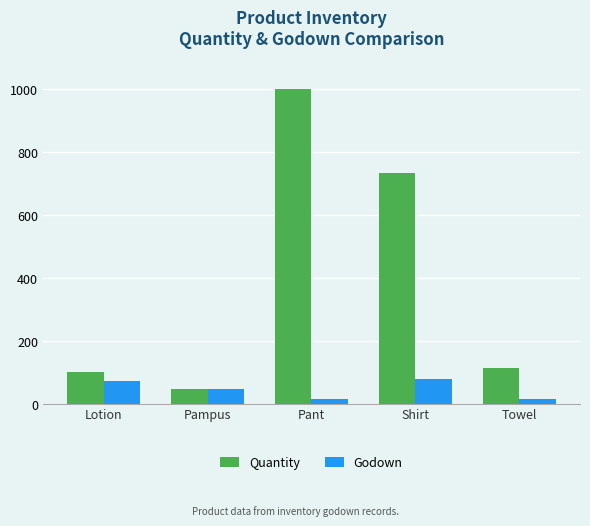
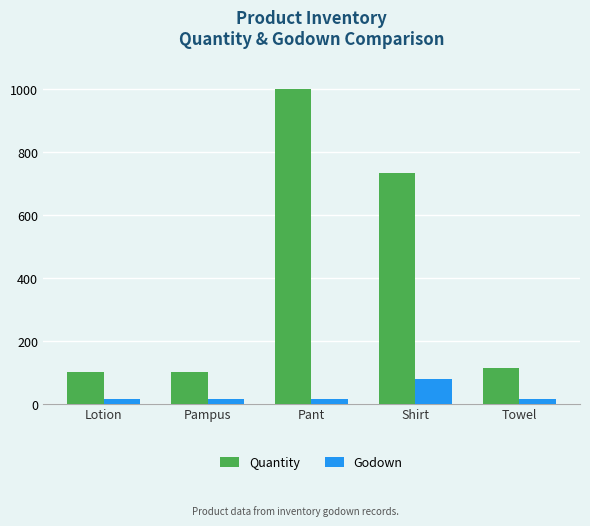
  {
    "Quantity": {
      "Lotion": 100,
-     "Pampus": 50,
+     "Pampus": 100,
      "Pant": 1000,
      "Shirt": 730,
      "Towel": 110
    },
    "Godown": {
-     "Lotion": 70,
-     "Pampus": 50,
+     "Lotion": 20,
+     "Pampus": 20,
      "Pant": 20,
      "Shirt": 80,
      "Towel": 10
    }
  }
